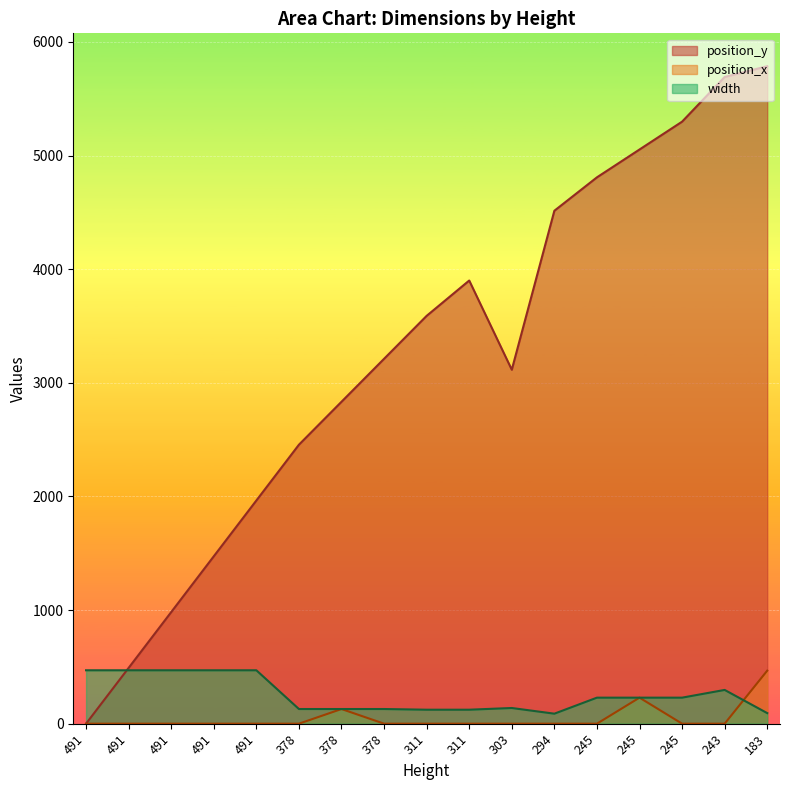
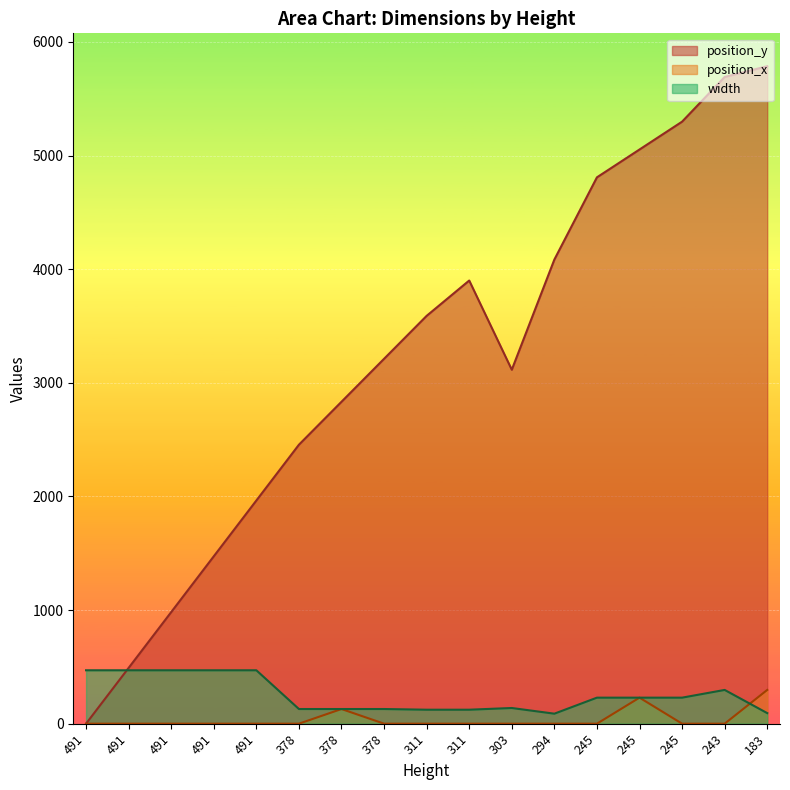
  {
    "position_y": {
      "303": 3110,
-     "294": 4510
+     "294": 4080
    },
    "position_x": {
      "303": 0,
      "294": 0,
      "243": 0,
-     "183": 470
+     "183": 300
    },
    "width": {
      "303": 140,
      "294": 90,
      "243": 300,
      "183": 90
    }
  }
